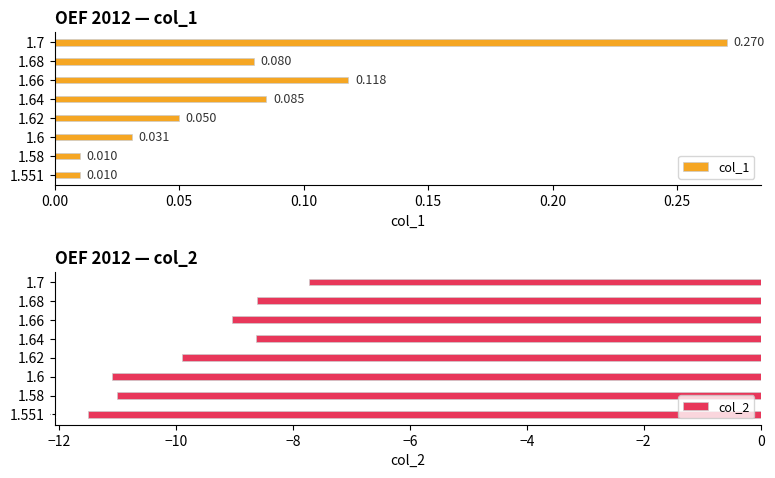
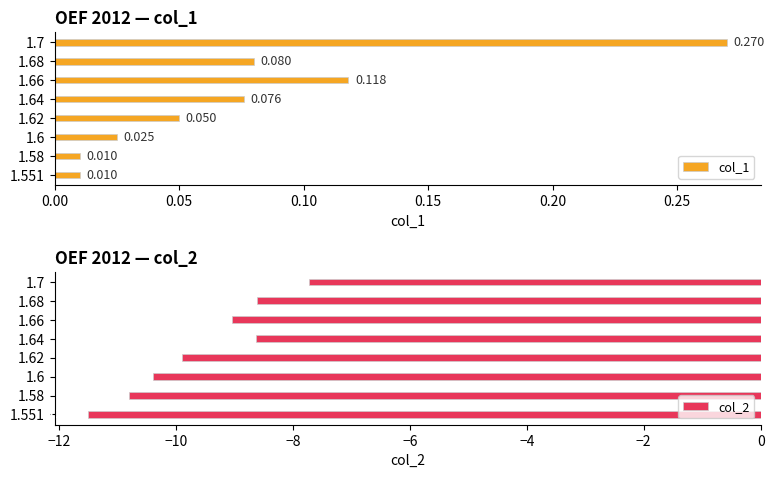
  {
    "OEF 2012 — col_1": {
      "1.7": 0.270,
      "1.68": 0.080,
      "1.66": 0.118,
-     "1.64": 0.085,
+     "1.64": 0.076,
      "1.62": 0.050,
-     "1.6": 0.031,
+     "1.6": 0.025,
      "1.58": 0.010,
      "1.551": 0.010
    },
    "OEF 2012 — col_2": {
      "1.7": -7.7,
      "1.68": -8.6,
      "1.66": -9.0,
      "1.64": -8.6,
      "1.62": -9.9,
-     "1.6": -11.1,
-     "1.58": -11.0,
+     "1.6": -10.4,
+     "1.58": -10.8,
      "1.551": -11.5
    }
  }
